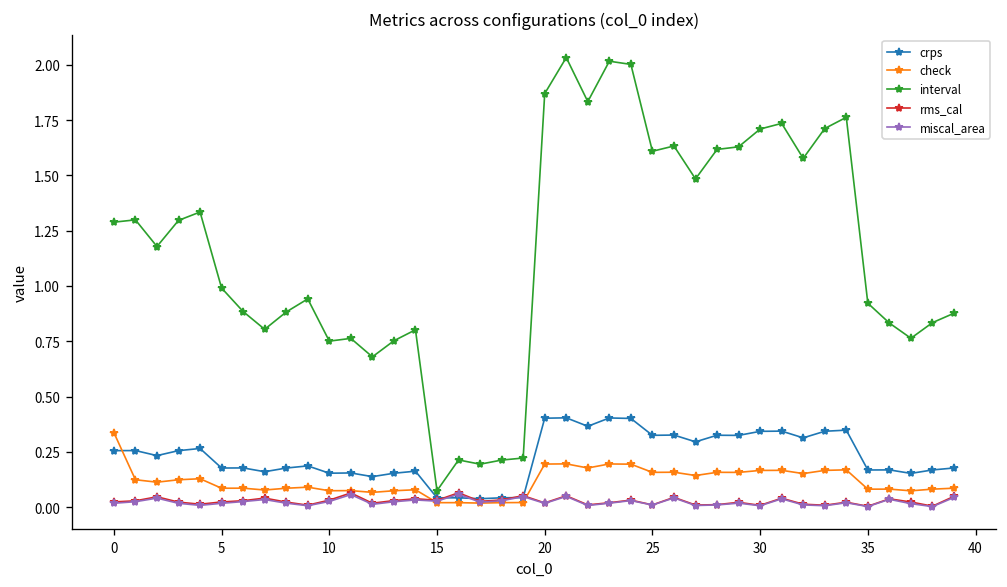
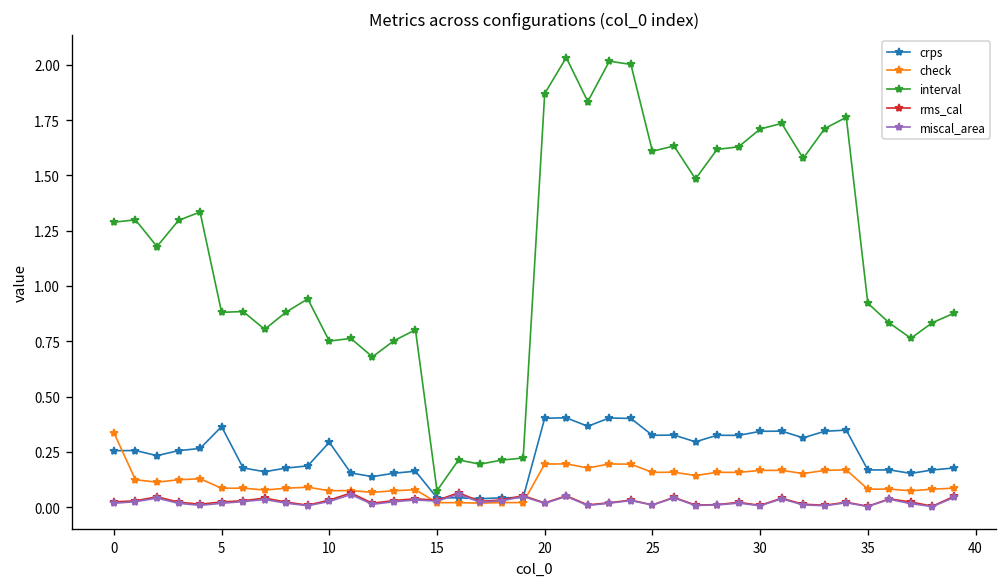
  {
    "crps": {
      "0": 0.26,
-     "5": 0.18,
-     "10": 0.15,
+     "5": 0.36,
+     "10": 0.29,
      "20": 0.40,
      "25": 0.32,
      "30": 0.34,
      "35": 0.17
    },
    "check": {
      "0": 0.34,
      "5": 0.09,
      "10": 0.07,
      "20": 0.20,
      "25": 0.16,
      "30": 0.17,
      "35": 0.08
    },
    "interval": {
      "0": 1.29,
-     "5": 0.99,
+     "5": 0.88,
      "10": 0.75,
      "15": 0.07,
      "20": 1.87,
      "25": 1.61,
      "30": 1.71,
      "35": 0.92
    }
  }
